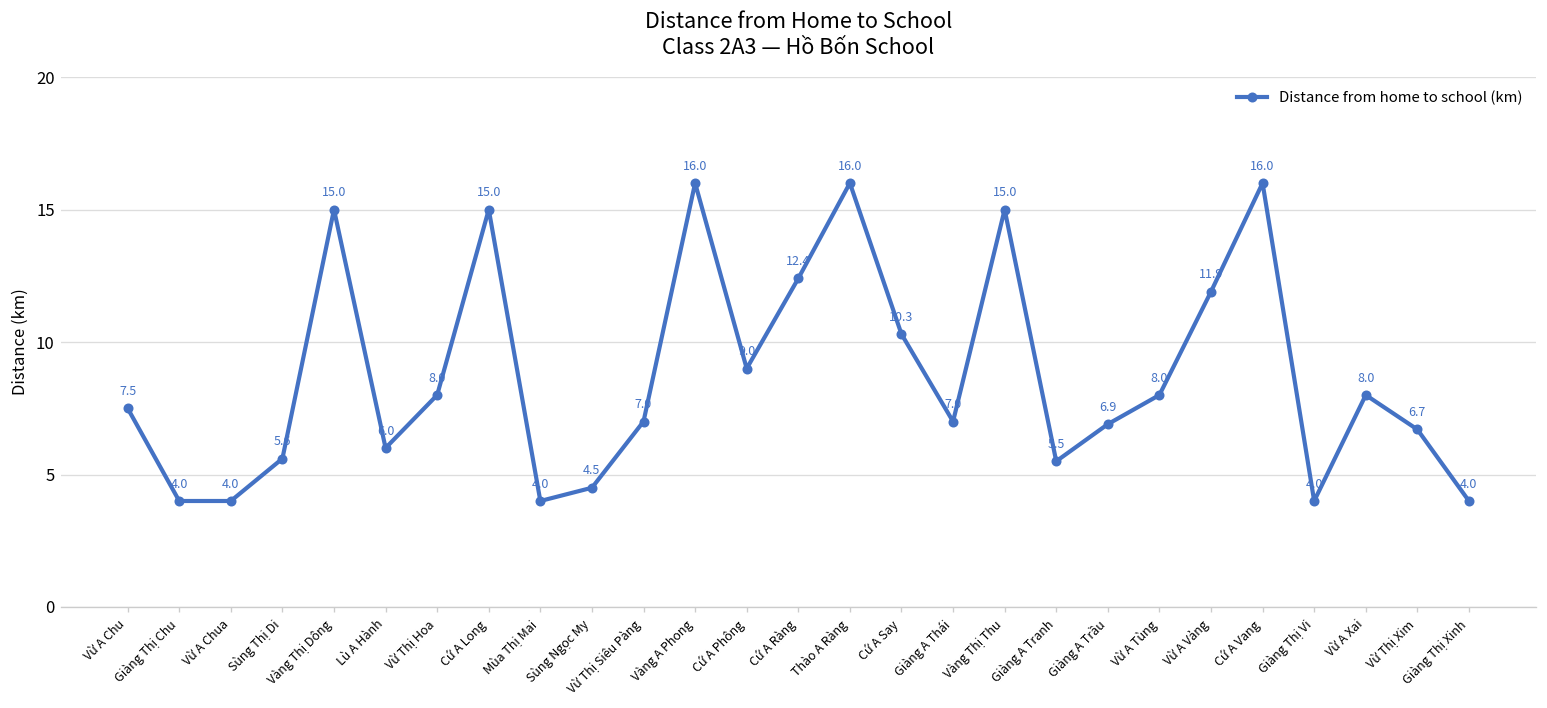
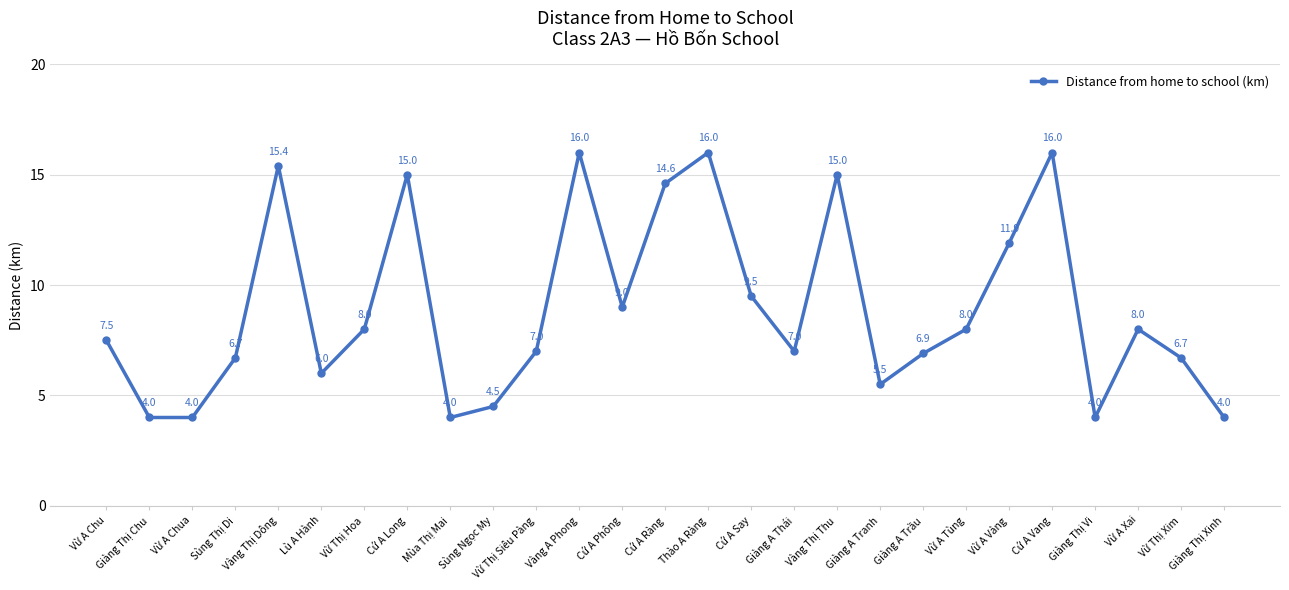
  {
    "Vừ A Chu": 7.5,
    "Giàng Thị Chu": 4.0,
    "Vừ A Chua": 4.0,
-   "Sùng Thị Di": 5.6,
-   "Vàng Thị Dông": 15.0,
+   "Sùng Thị Di": 6.7,
+   "Vàng Thị Dông": 15.4,
    "Lù A Hành": 6.0,
    "Vừ Thị Hoa": 8.0,
    "Cứ A Long": 15.0,
    "Mùa Thị Mai": 4.0,
    "Sùng Ngọc My": 4.5,
    "Vừ Thị Siêu Pàng": 7.0,
    "Vàng A Phong": 16.0,
    "Cứ A Phông": 9.0,
-   "Cứ A Ràng": 12.4,
+   "Cứ A Ràng": 14.6,
    "Thào A Ràng": 16.0,
-   "Cứ A Say": 10.3,
+   "Cứ A Say": 9.5,
    "Giàng A Thái": 7.0,
    "Vàng Thị Thu": 15.0,
    "Giàng A Tranh": 5.5,
    "Giàng A Trầu": 6.9,
    "Vừ A Tùng": 8.0,
    "Vừ A Vảng": 11.9,
    "Cứ A Vang": 16.0,
    "Giàng Thị Vi": 4.0,
    "Vừ A Xai": 8.0,
    "Vừ Thị Xim": 6.7,
    "Giàng Thị Xinh": 4.0
  }
